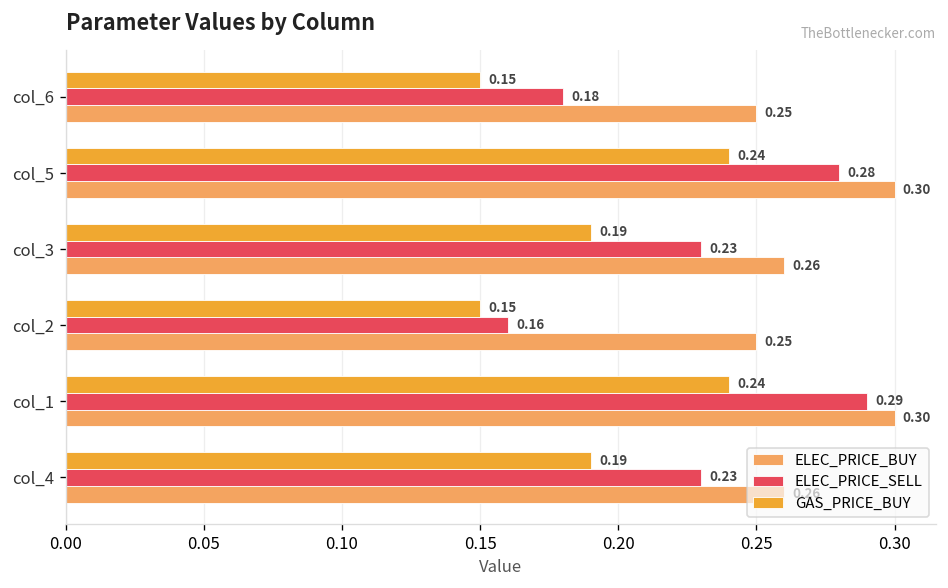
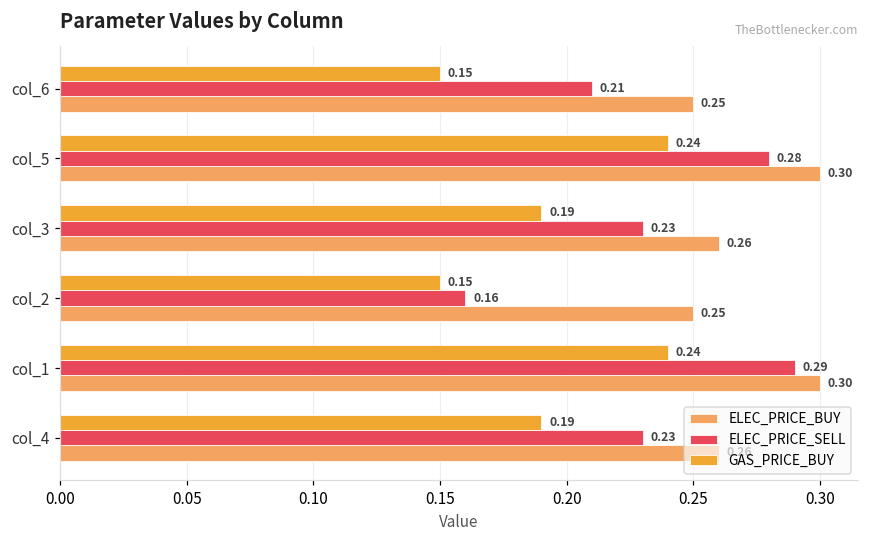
  {
    "ELEC_PRICE_SELL": {
-     "col_6": 0.18,
+     "col_6": 0.21,
      "col_5": 0.28,
      "col_3": 0.23,
      "col_2": 0.16,
      "col_1": 0.29,
      "col_4": 0.23
    }
  }
